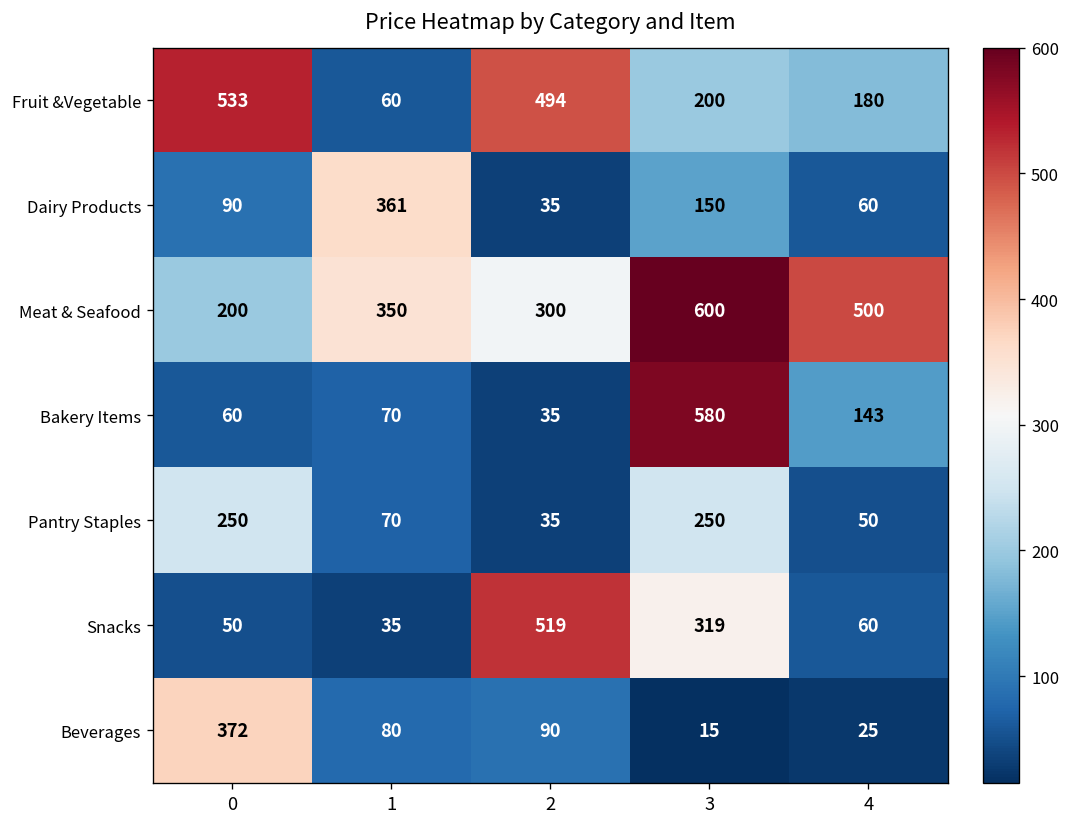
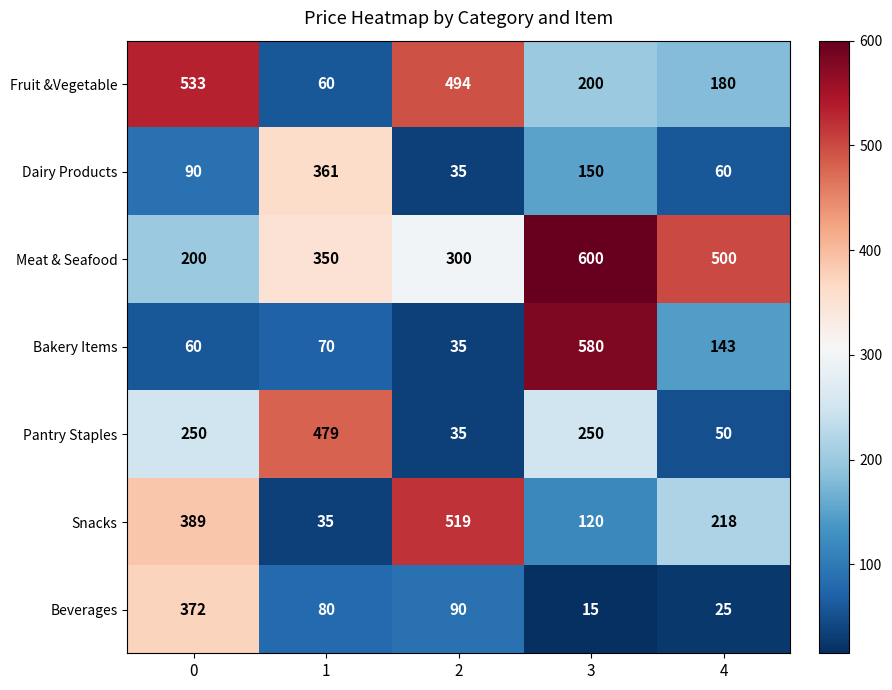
  {
    "Fruit &Vegetable": {
      "0": 533,
      "1": 60,
      "2": 494,
      "3": 200,
      "4": 180
    },
    "Dairy Products": {
      "0": 90,
      "1": 361,
      "2": 35,
      "3": 150,
      "4": 60
    },
    "Meat & Seafood": {
      "0": 200,
      "1": 350,
      "2": 300,
      "3": 600,
      "4": 500
    },
    "Bakery Items": {
      "0": 60,
      "1": 70,
      "2": 35,
      "3": 580,
      "4": 143
    },
    "Pantry Staples": {
      "0": 250,
-     "1": 70,
+     "1": 479,
      "2": 35,
      "3": 250,
      "4": 50
    },
    "Snacks": {
-     "0": 50,
+     "0": 389,
      "1": 35,
      "2": 519,
-     "3": 319,
-     "4": 60
+     "3": 120,
+     "4": 218
    },
    "Beverages": {
      "0": 372,
      "1": 80,
      "2": 90,
      "3": 15,
      "4": 25
    }
  }
